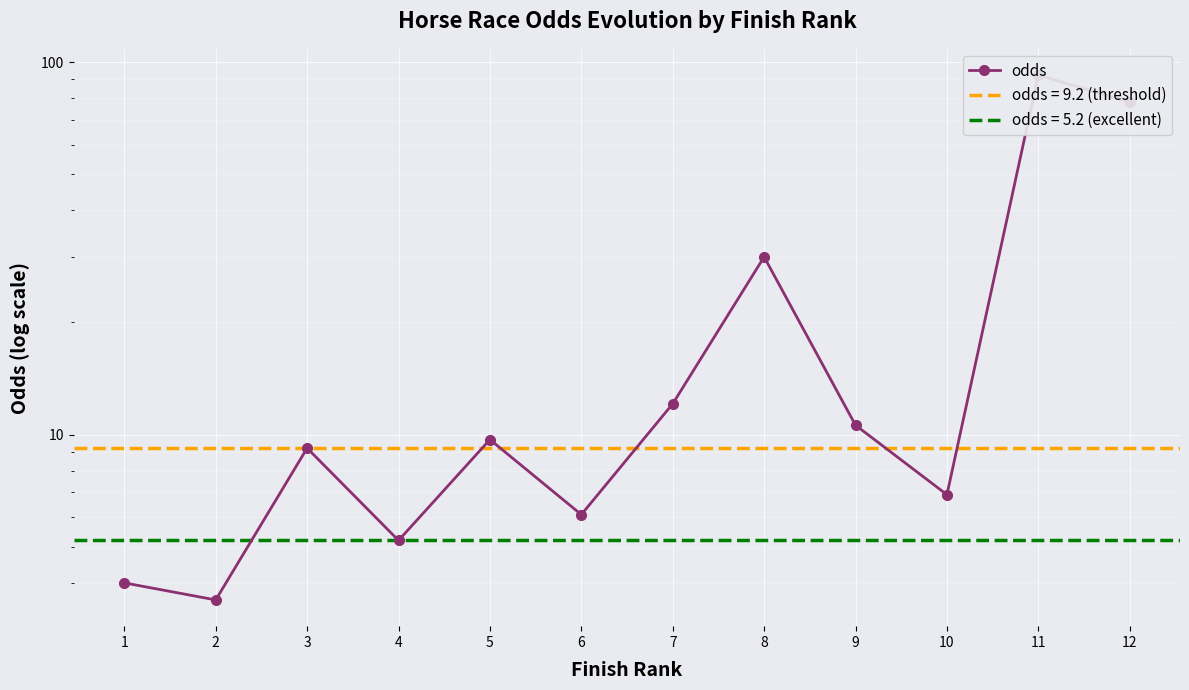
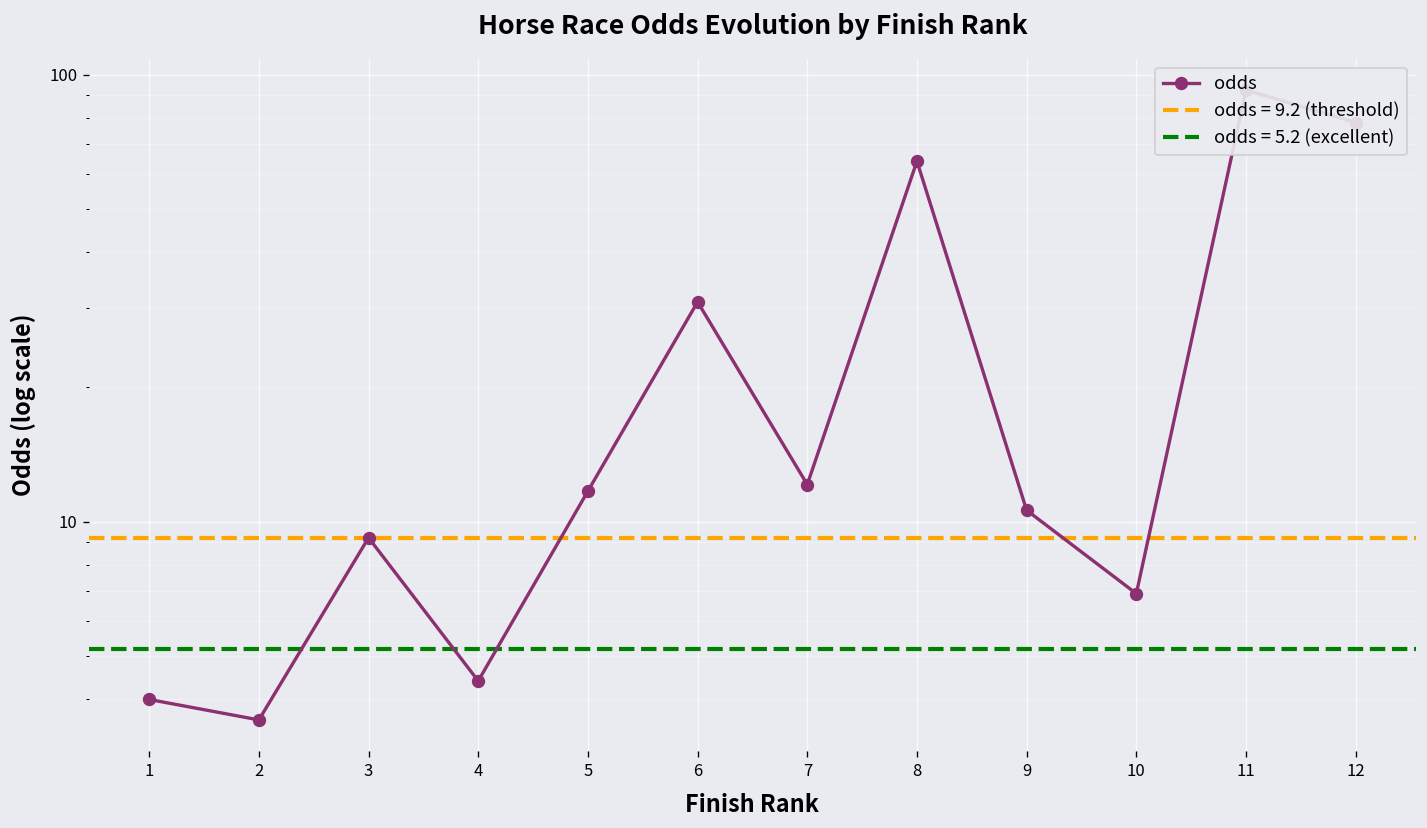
  {
    "1": 4.0,
    "2": 3.6,
    "3": 9.2,
-   "4": 5.2,
-   "5": 9.7,
-   "6": 6.1,
+   "4": 4.4,
+   "5": 11.7,
+   "6": 31,
    "7": 12.1,
-   "8": 30,
+   "8": 64,
    "9": 10.6,
    "10": 6.9
  }
